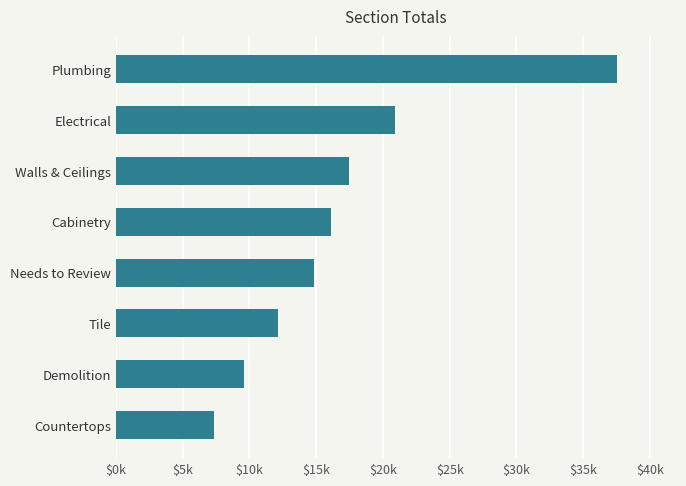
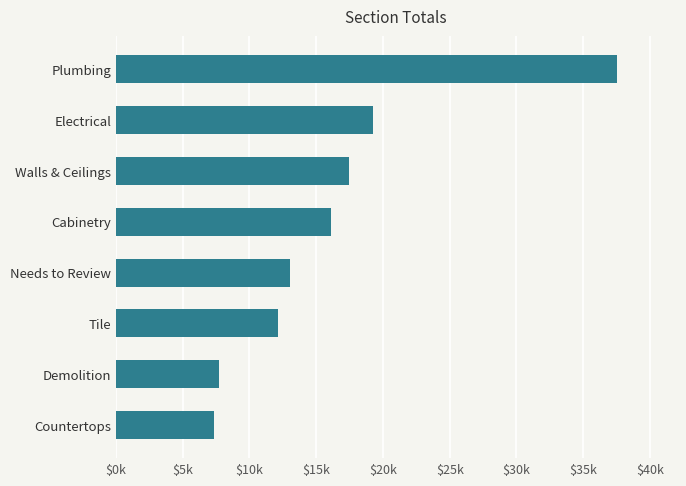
  {
    "Plumbing": "$37500",
-   "Electrical": "$20900",
+   "Electrical": "$19300",
    "Walls & Ceilings": "$17500",
    "Cabinetry": "$16100",
-   "Needs to Review": "$14900",
+   "Needs to Review": "$13100",
    "Tile": "$12200",
-   "Demolition": "$9600",
+   "Demolition": "$7700",
    "Countertops": "$7400"
  }
